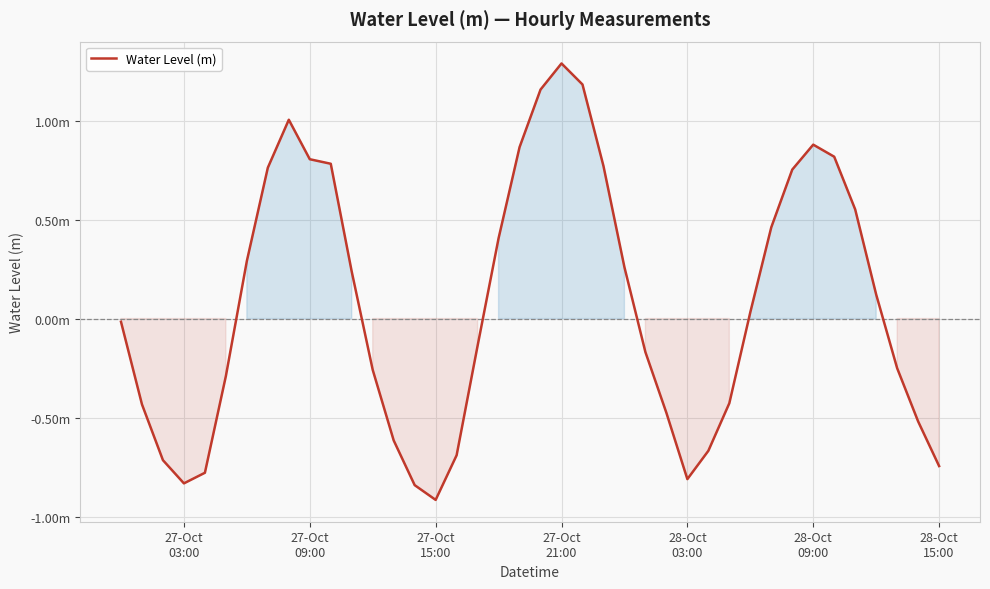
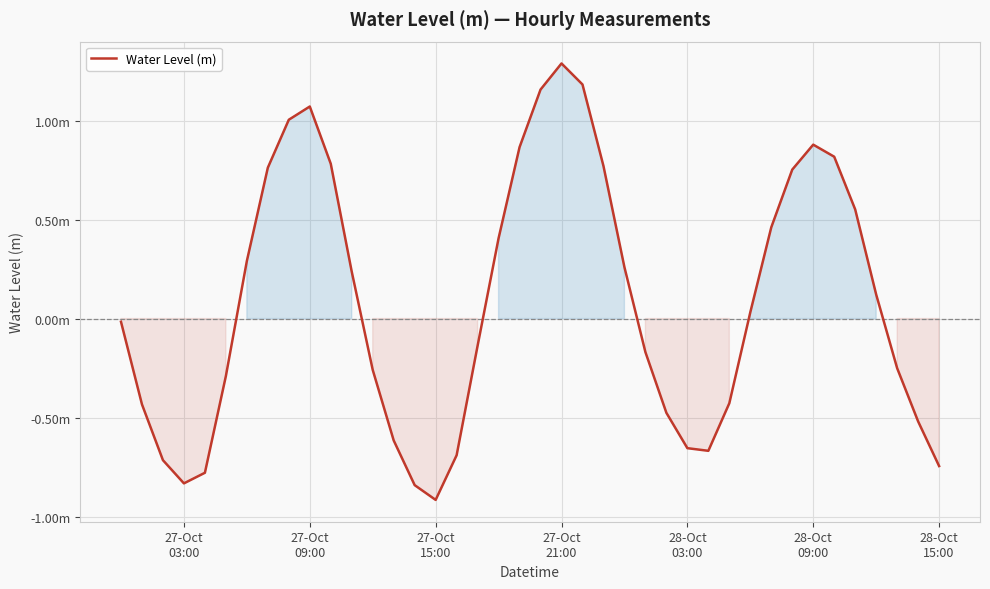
  {
    "27-Oct 03:00": "-0.83m",
-   "27-Oct 09:00": "0.80m",
+   "27-Oct 09:00": "1.07m",
    "27-Oct 15:00": "-0.92m",
    "27-Oct 21:00": "1.29m",
-   "28-Oct 03:00": "-0.81m",
+   "28-Oct 03:00": "-0.65m",
    "28-Oct 09:00": "0.88m",
    "28-Oct 15:00": "-0.74m"
  }
